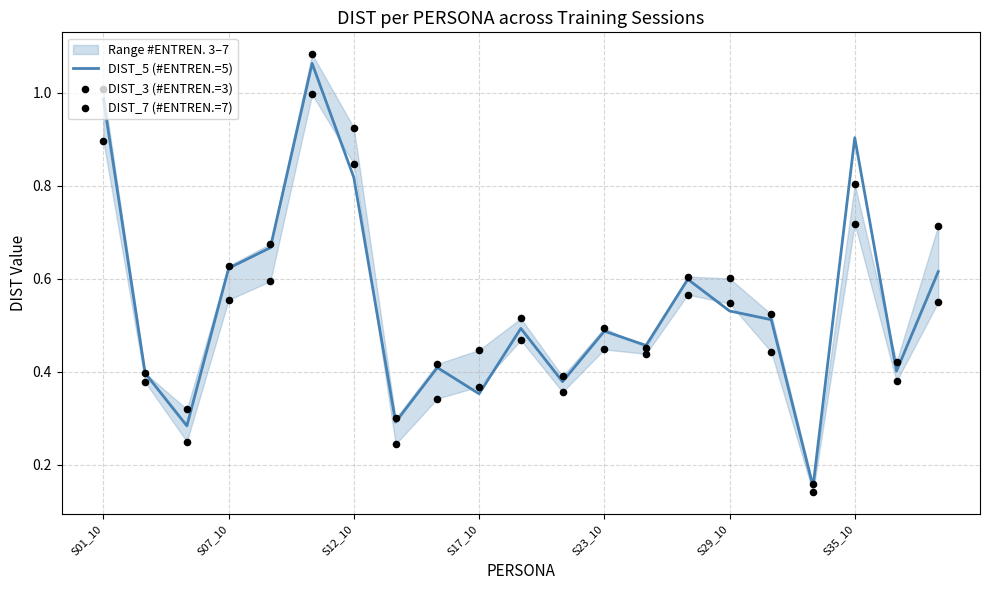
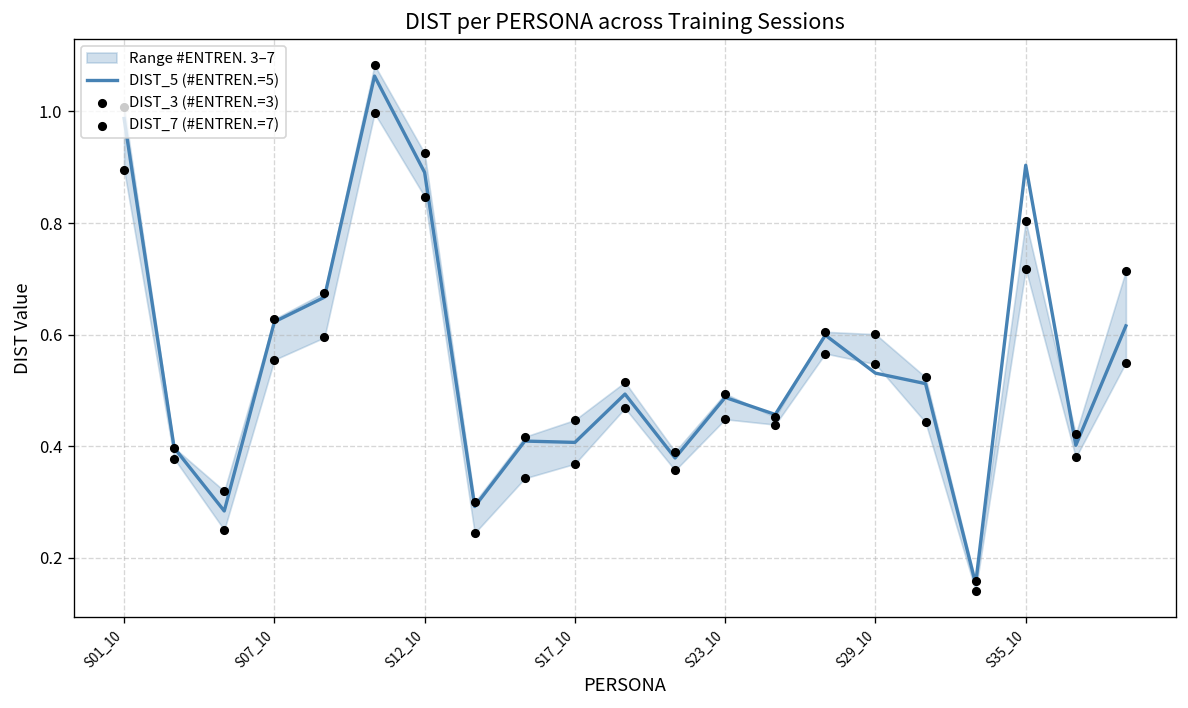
  {
    "DIST_5 (#ENTREN.=5)": {
-     "S12_10": 0.82,
-     "S17_10": 0.35,
+     "S12_10": 0.89,
+     "S17_10": 0.41,
      "S23_10": 0.49,
      "S29_10": 0.53,
      "S35_10": 0.90
    }
  }
